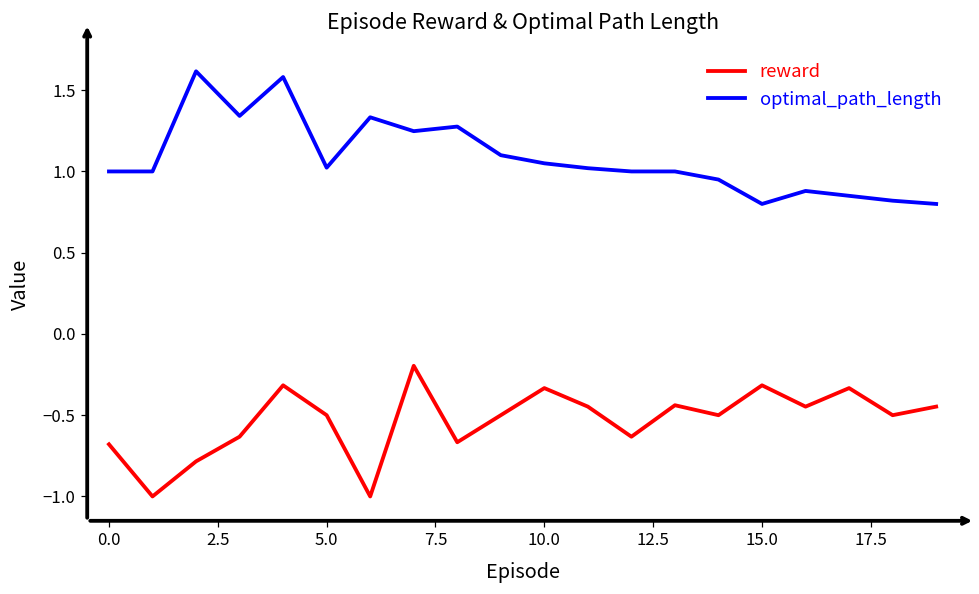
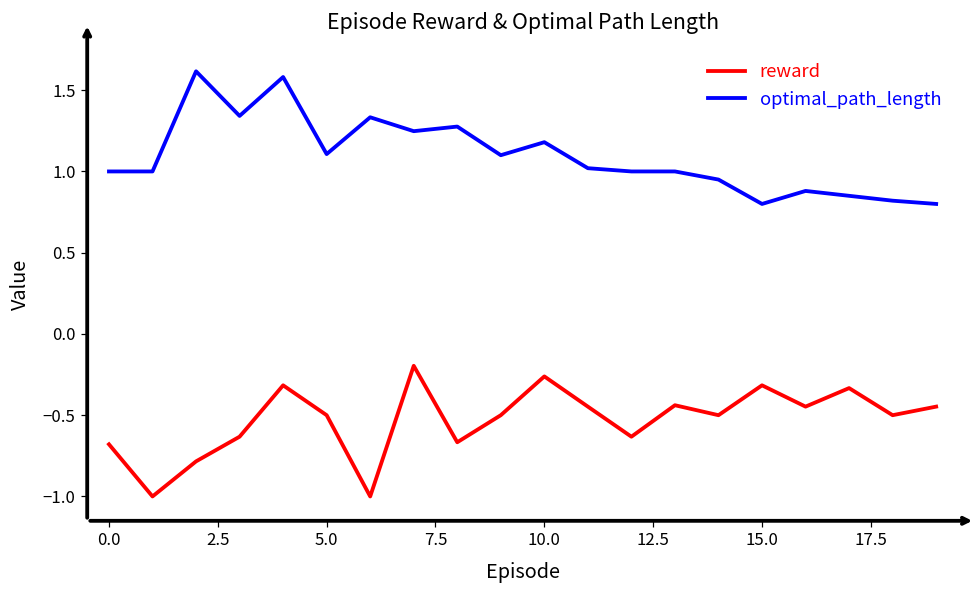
  {
    "reward": {
      "0.0": -0.68,
      "5.0": -0.50,
-     "10.0": -0.33,
+     "10.0": -0.26,
      "15.0": -0.32
    },
    "optimal_path_length": {
      "0.0": 1.00,
-     "5.0": 1.02,
-     "10.0": 1.05,
+     "5.0": 1.11,
+     "10.0": 1.18,
      "15.0": 0.80
    }
  }
